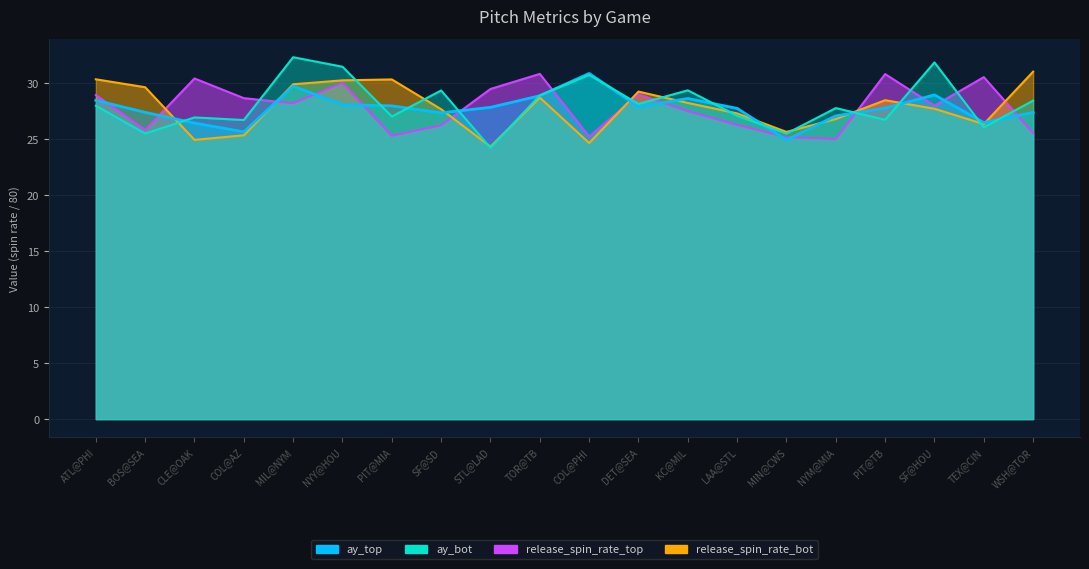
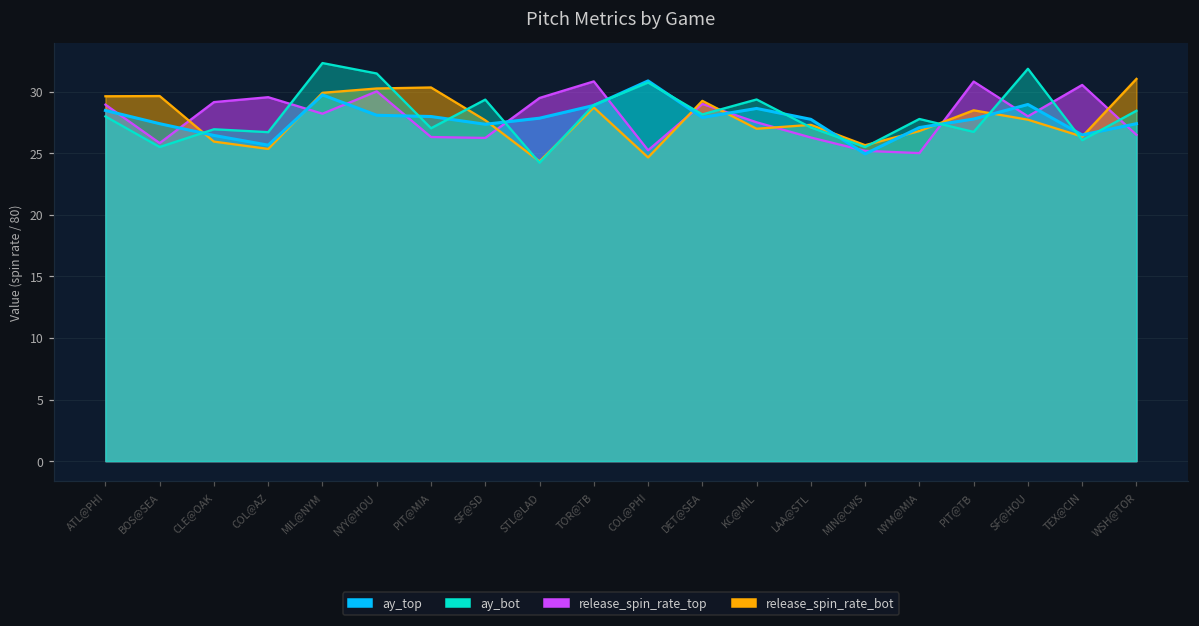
  {
    "release_spin_rate_top": {
      "ATL@PHI": 28.9,
      "BOS@SEA": 25.8,
-     "CLE@OAK": 30.4,
-     "COL@AZ": 28.7,
+     "CLE@OAK": 29.2,
+     "COL@AZ": 29.6,
      "MIL@NYM": 28.2,
      "NYY@HOU": 30.0,
-     "PIT@MIA": 25.3,
+     "PIT@MIA": 26.3,
      "SF@SD": 26.2,
      "STL@LAD": 29.5,
      "TOR@TB": 30.8,
      "COL@PHI": 25.2,
      "DET@SEA": 29.0,
      "KC@MIL": 27.5,
      "LAA@STL": 26.3,
      "MIN@CWS": 25.2,
      "NYM@MIA": 25.0,
      "PIT@TB": 30.8,
      "SF@HOU": 28.0,
      "TEX@CIN": 30.6,
-     "WSH@TOR": 25.6
+     "WSH@TOR": 26.5
    },
    "release_spin_rate_bot": {
-     "ATL@PHI": 30.4,
+     "ATL@PHI": 29.6,
      "BOS@SEA": 29.6,
-     "CLE@OAK": 24.9,
+     "CLE@OAK": 25.9,
      "COL@AZ": 25.4,
      "NYY@HOU": 30.3,
      "PIT@MIA": 30.3,
      "SF@SD": 27.7,
      "COL@PHI": 24.7,
      "DET@SEA": 29.3,
-     "KC@MIL": 28.2,
+     "KC@MIL": 27.0,
      "NYM@MIA": 26.8,
      "PIT@TB": 28.5,
      "SF@HOU": 27.7,
      "WSH@TOR": 31.0
    }
  }
